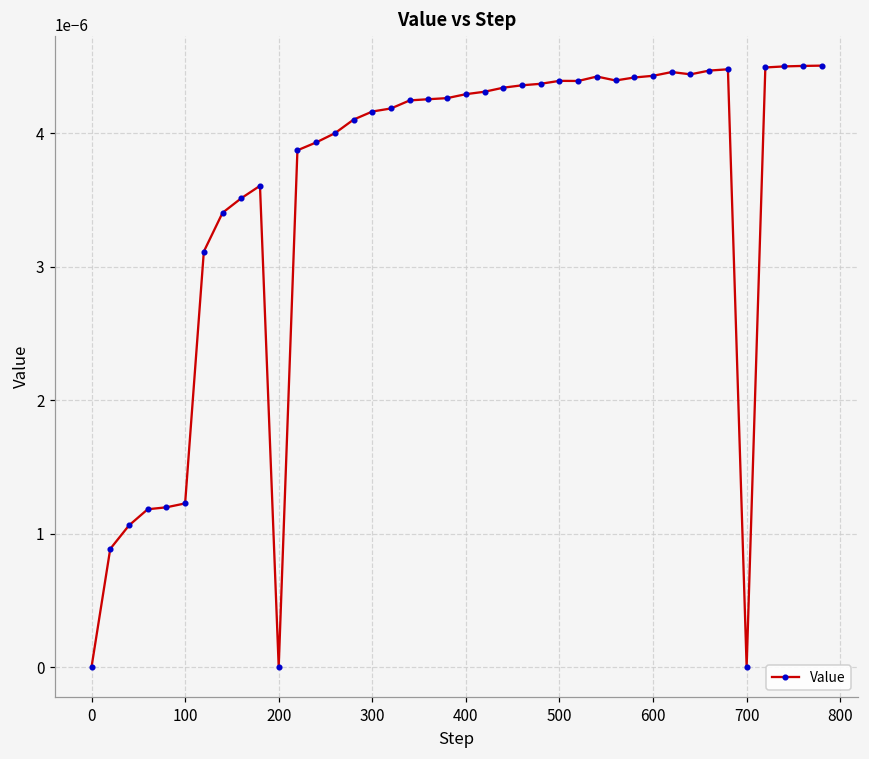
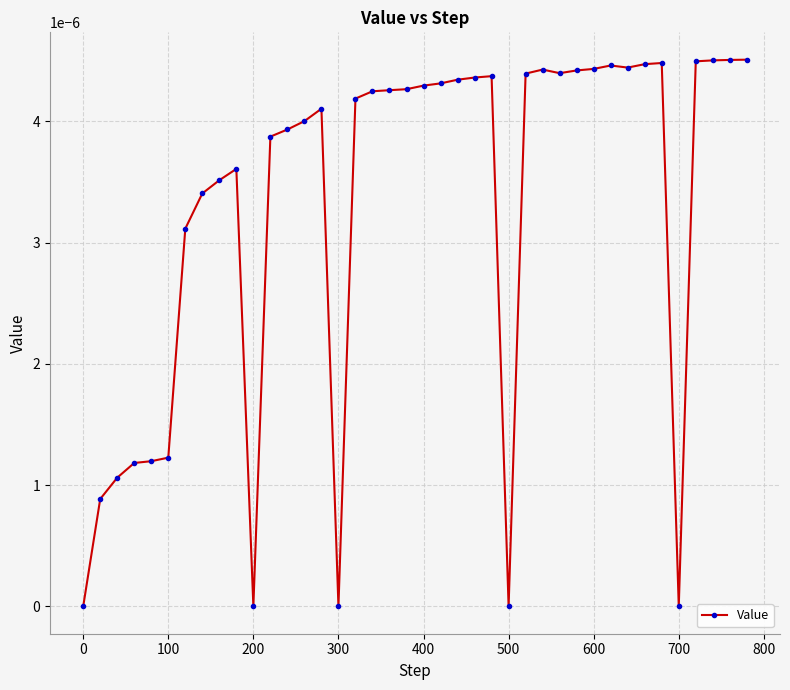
  {
    "0": 0.000000,
    "100": 0.00000123,
    "200": 0.000000,
-   "300": 0.000004,
+   "300": 0.000000,
    "400": 0.00000429,
-   "500": 0.000004,
+   "500": 0.000000,
    "600": 0.00000443,
    "700": 0.000000
  }
